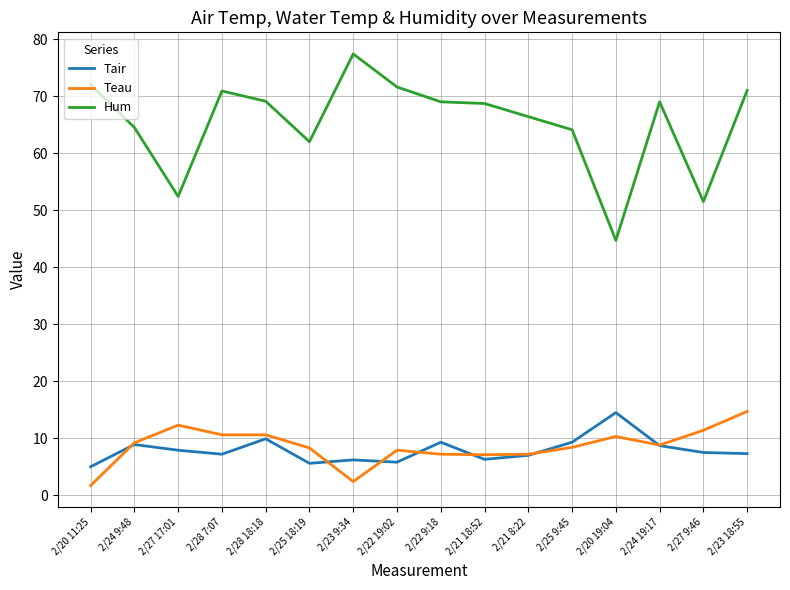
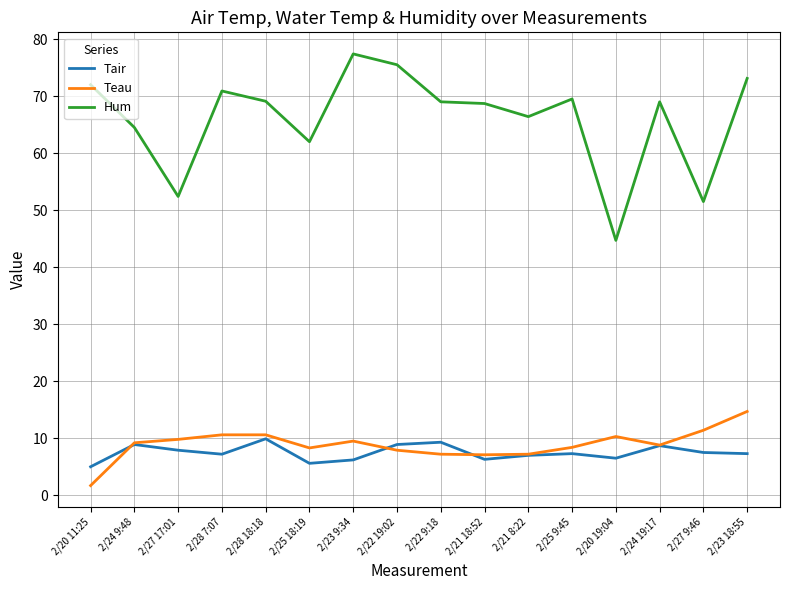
  {
    "Tair": {
      "2/20 11:25": 5,
      "2/27 17:01": 8,
      "2/28 7:07": 7,
      "2/28 18:18": 10,
      "2/25 18:19": 6,
      "2/23 9:34": 6,
-     "2/22 19:02": 6,
+     "2/22 19:02": 9,
      "2/22 9:18": 9,
      "2/21 18:52": 6,
-     "2/25 9:45": 9,
-     "2/20 19:04": 15,
+     "2/25 9:45": 7,
+     "2/20 19:04": 7,
      "2/27 9:46": 8,
      "2/23 18:55": 7
    },
    "Teau": {
      "2/20 11:25": 2,
-     "2/27 17:01": 12,
+     "2/27 17:01": 10,
      "2/28 7:07": 11,
      "2/28 18:18": 11,
      "2/25 18:19": 8,
-     "2/23 9:34": 2,
+     "2/23 9:34": 10,
      "2/22 19:02": 8,
      "2/22 9:18": 7,
      "2/21 18:52": 7,
      "2/25 9:45": 8,
      "2/20 19:04": 10,
      "2/27 9:46": 11,
      "2/23 18:55": 15
    },
    "Hum": {
      "2/24 9:48": 65,
      "2/27 17:01": 52,
      "2/28 7:07": 71,
      "2/28 18:18": 69,
      "2/25 18:19": 62,
      "2/23 9:34": 77,
-     "2/22 19:02": 72,
+     "2/22 19:02": 76,
      "2/22 9:18": 69,
      "2/21 18:52": 69,
      "2/21 8:22": 66,
-     "2/25 9:45": 64,
+     "2/25 9:45": 70,
      "2/20 19:04": 45,
      "2/24 19:17": 69,
      "2/27 9:46": 52,
-     "2/23 18:55": 71
+     "2/23 18:55": 73
    }
  }
